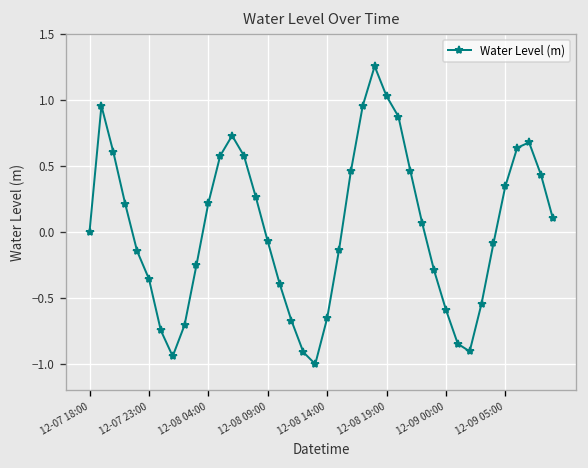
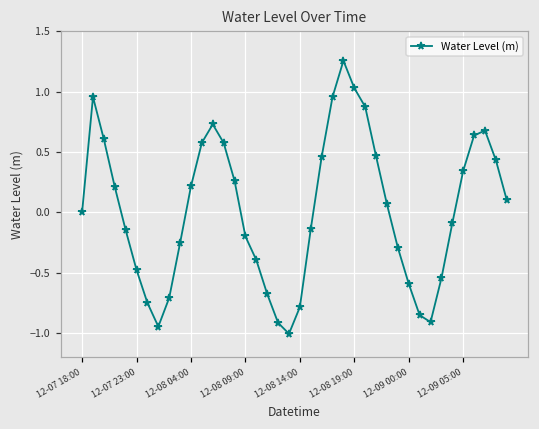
  {
    "12-07 18:00": 0.00,
-   "12-07 23:00": -0.36,
+   "12-07 23:00": -0.48,
    "12-08 04:00": 0.22,
-   "12-08 09:00": -0.07,
-   "12-08 14:00": -0.66,
+   "12-08 09:00": -0.20,
+   "12-08 14:00": -0.78,
    "12-08 19:00": 1.03,
    "12-09 00:00": -0.59,
    "12-09 05:00": 0.34
  }
